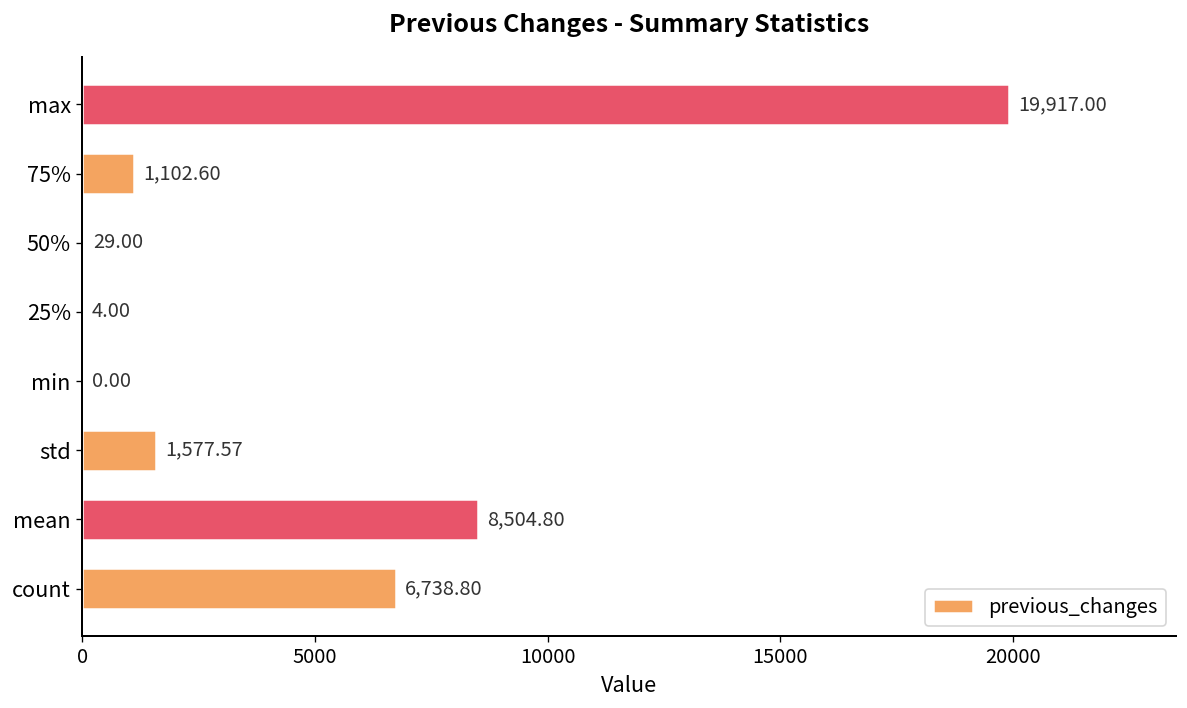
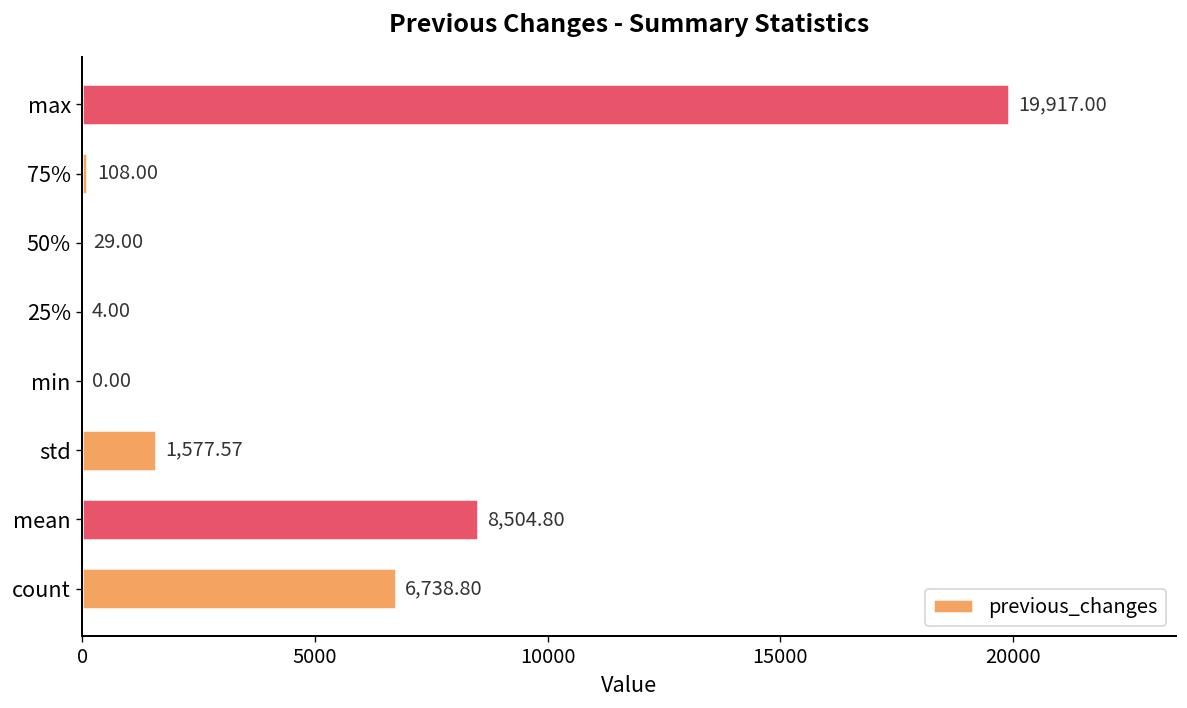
  {
    "max": "19,917.00",
-   "75%": "1,102.60",
+   "75%": "108.00",
    "50%": "29.00",
    "25%": "4.00",
    "min": "0.00",
    "std": "1,577.57",
    "mean": "8,504.80",
    "count": "6,738.80"
  }
